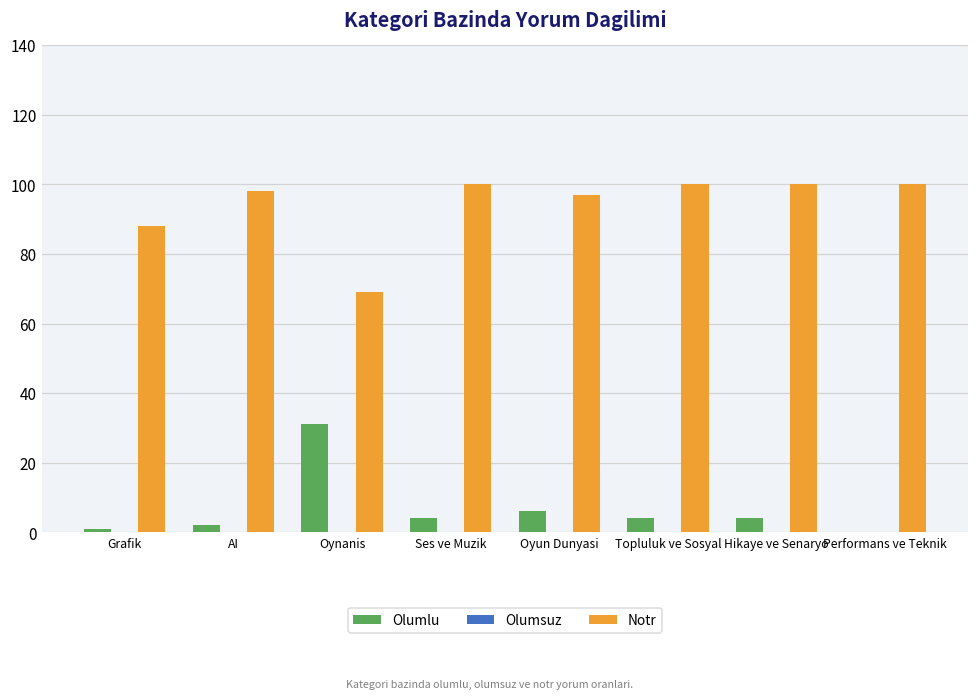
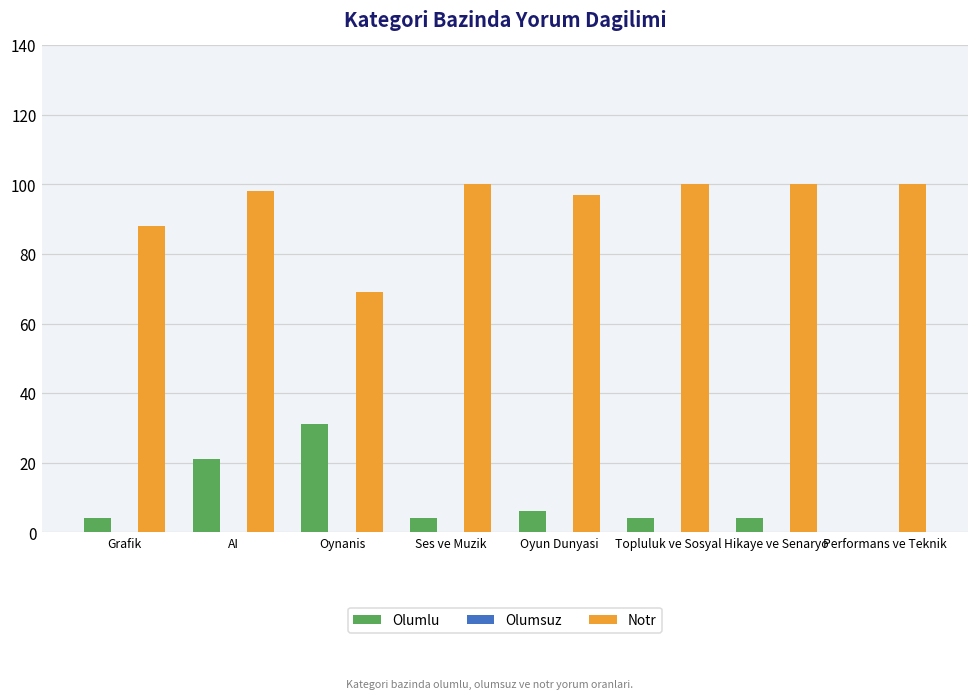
  {
    "Olumlu": {
-     "Grafik": 1,
-     "AI": 2,
+     "Grafik": 4,
+     "AI": 21,
      "Oynanis": 31,
      "Ses ve Muzik": 4,
      "Oyun Dunyasi": 6,
      "Topluluk ve Sosyal": 4,
      "Hikaye ve Senaryo": 4,
      "Performans ve Teknik": 0
    },
    "Olumsuz": {
      "Grafik": 0,
      "AI": 0,
      "Oynanis": 0,
      "Ses ve Muzik": 0,
      "Oyun Dunyasi": 0,
      "Topluluk ve Sosyal": 0,
      "Hikaye ve Senaryo": 0,
      "Performans ve Teknik": 0
    },
    "Notr": {
      "Grafik": 88,
      "AI": 98,
      "Oynanis": 69,
      "Ses ve Muzik": 100,
      "Oyun Dunyasi": 97,
      "Topluluk ve Sosyal": 100,
      "Hikaye ve Senaryo": 100,
      "Performans ve Teknik": 100
    }
  }
